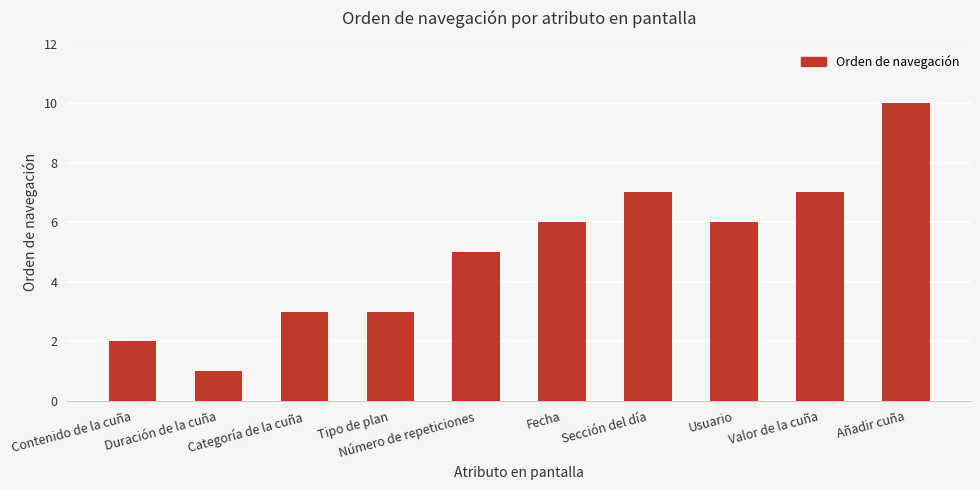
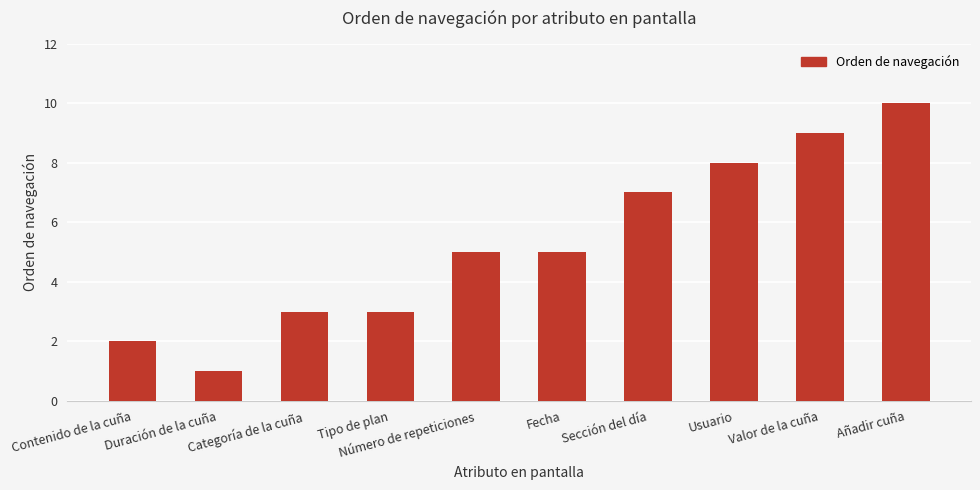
  {
    "Contenido de la cuña": 2,
    "Duración de la cuña": 1,
    "Categoría de la cuña": 3,
    "Tipo de plan": 3,
    "Número de repeticiones": 5,
-   "Fecha": 6,
+   "Fecha": 5,
    "Sección del día": 7,
-   "Usuario": 6,
-   "Valor de la cuña": 7,
+   "Usuario": 8,
+   "Valor de la cuña": 9,
    "Añadir cuña": 10
  }
